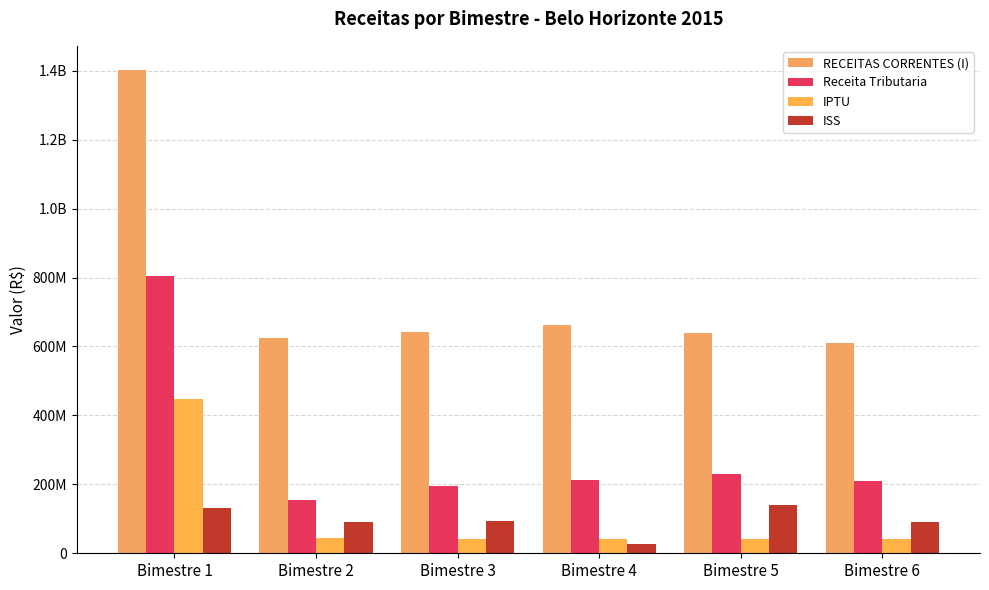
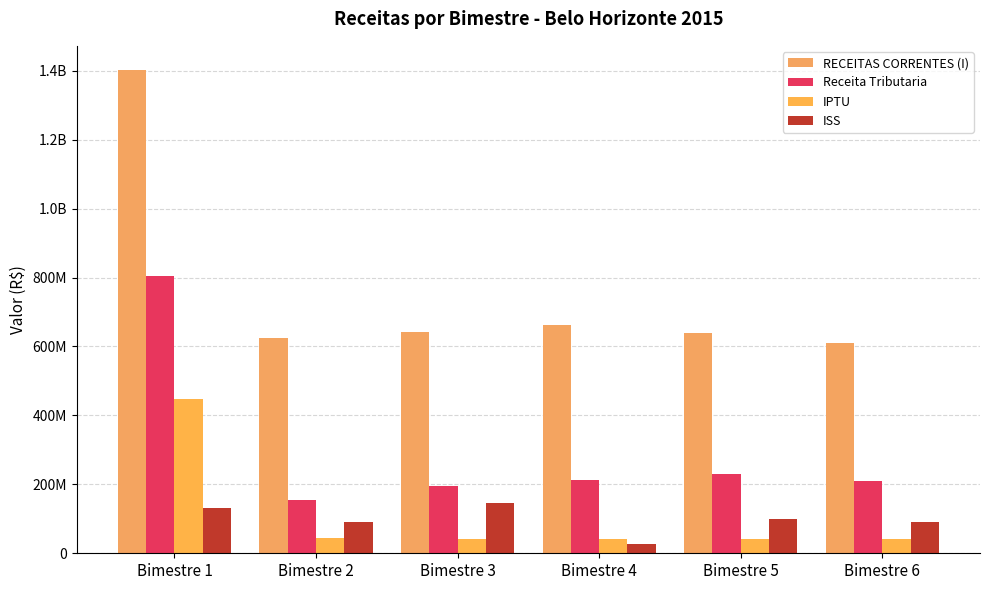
  {
    "Receita Tributaria": {
      "Bimestre 1": 800000000,
      "Bimestre 2": 150000000,
      "Bimestre 3": 200000000,
      "Bimestre 4": 210000000,
      "Bimestre 5": 230000000,
      "Bimestre 6": 210000000
    },
    "ISS": {
      "Bimestre 1": 130000000,
      "Bimestre 2": 90000000,
-     "Bimestre 3": 90000000,
+     "Bimestre 3": 150000000,
      "Bimestre 4": 30000000,
-     "Bimestre 5": 140000000,
+     "Bimestre 5": 100000000,
      "Bimestre 6": 90000000
    }
  }
